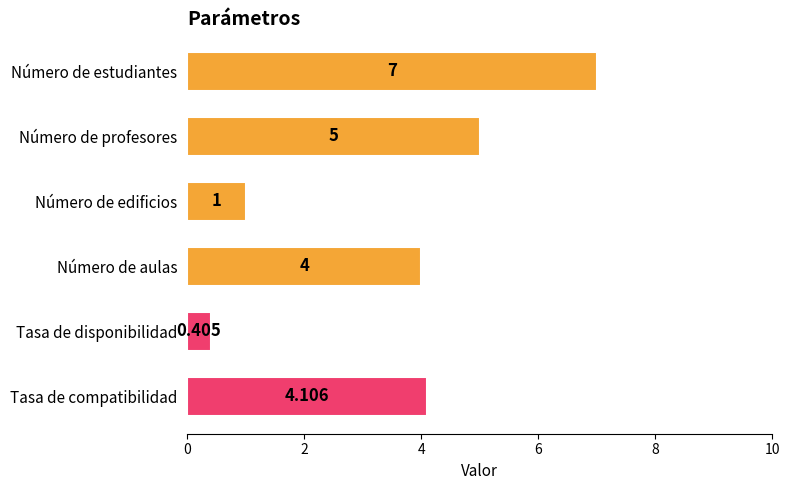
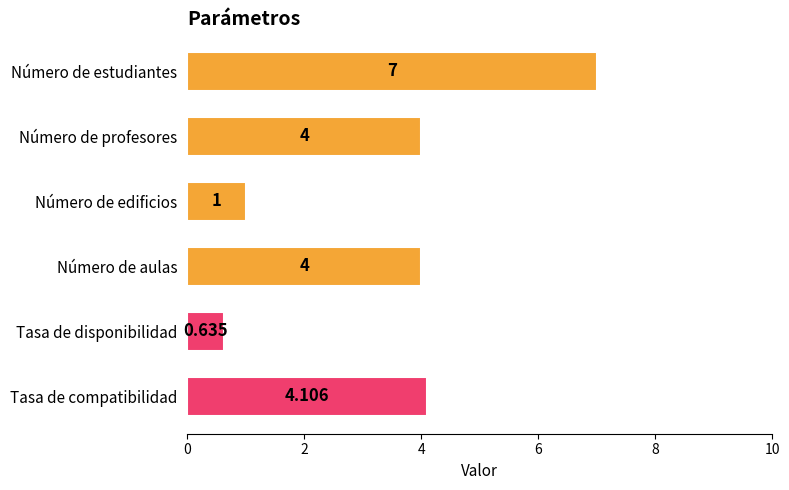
  {
    "Número de estudiantes": 7,
-   "Número de profesores": 5,
+   "Número de profesores": 4,
    "Número de edificios": 1,
    "Número de aulas": 4,
-   "Tasa de disponibilidad": 0.405,
+   "Tasa de disponibilidad": 0.635,
    "Tasa de compatibilidad": 4.106
  }
